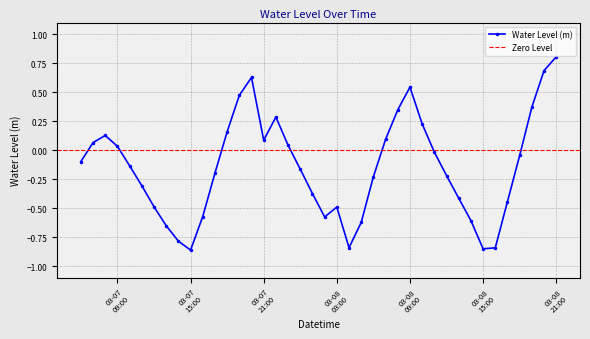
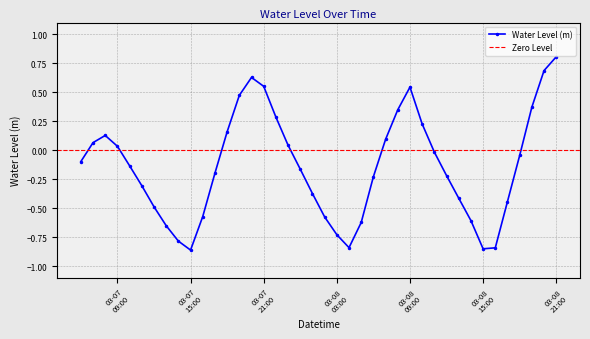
  {
    "03-07 09:00": 0.03,
    "03-07 15:00": -0.86,
-   "03-07 21:00": 0.09,
-   "03-08 03:00": -0.49,
+   "03-07 21:00": 0.55,
+   "03-08 03:00": -0.73,
    "03-08 09:00": 0.54,
    "03-08 15:00": -0.85,
    "03-08 21:00": 0.80
  }
